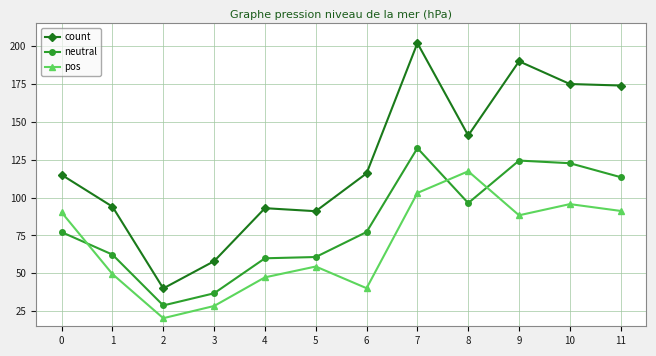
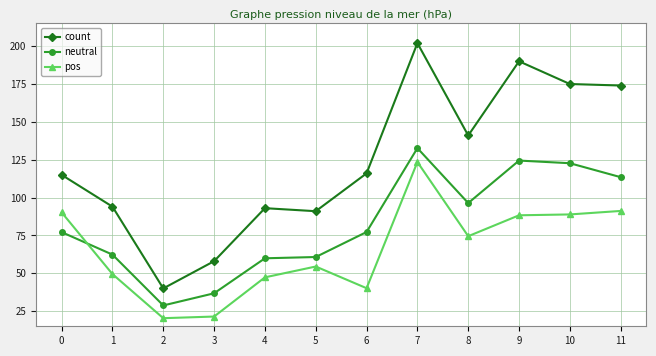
  {
    "pos": {
      "0": 90,
      "1": 49,
      "2": 20,
-     "3": 28,
+     "3": 21,
      "4": 47,
      "5": 54,
      "6": 40,
-     "7": 103,
-     "8": 117,
+     "7": 123,
+     "8": 74,
      "9": 88,
-     "10": 96,
+     "10": 89,
      "11": 91
    }
  }
